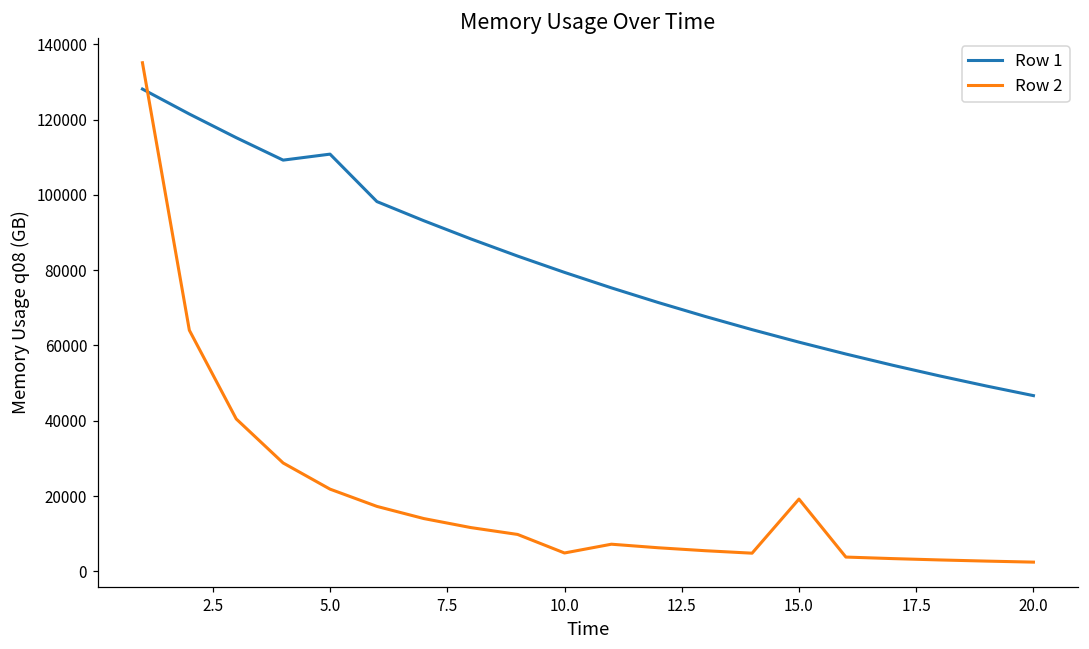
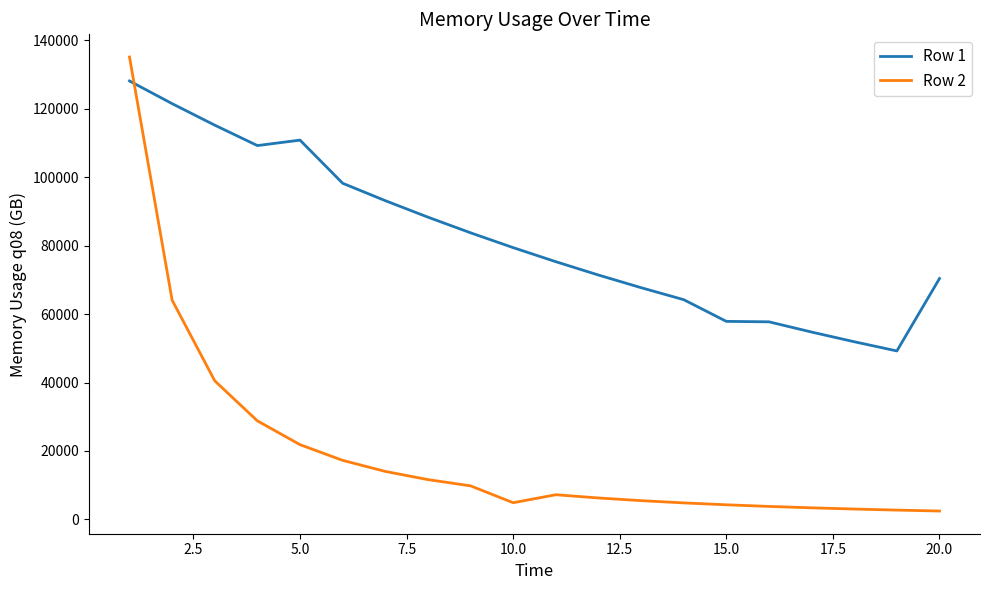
  {
    "Row 1": {
      "5.0": 111000,
      "10.0": 79000,
-     "15.0": 61000,
-     "20.0": 47000
+     "15.0": 58000,
+     "20.0": 70000
    },
    "Row 2": {
      "5.0": 22000,
      "10.0": 5000,
-     "15.0": 19000,
+     "15.0": 4000,
      "20.0": 2000
    }
  }
